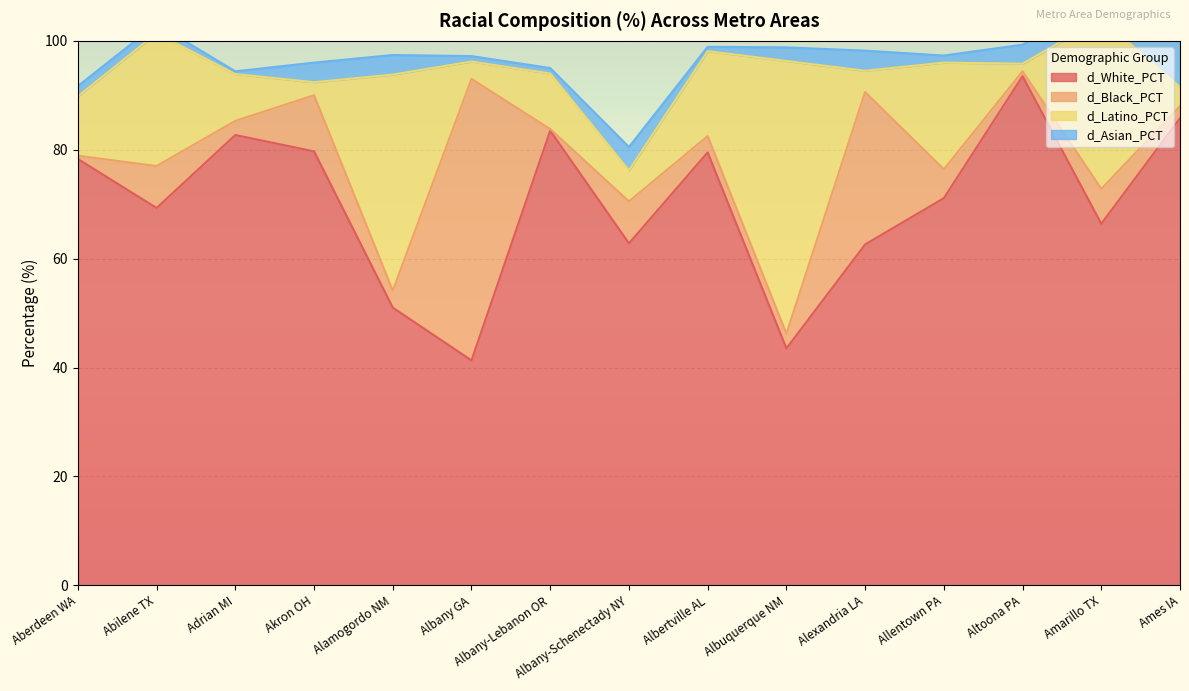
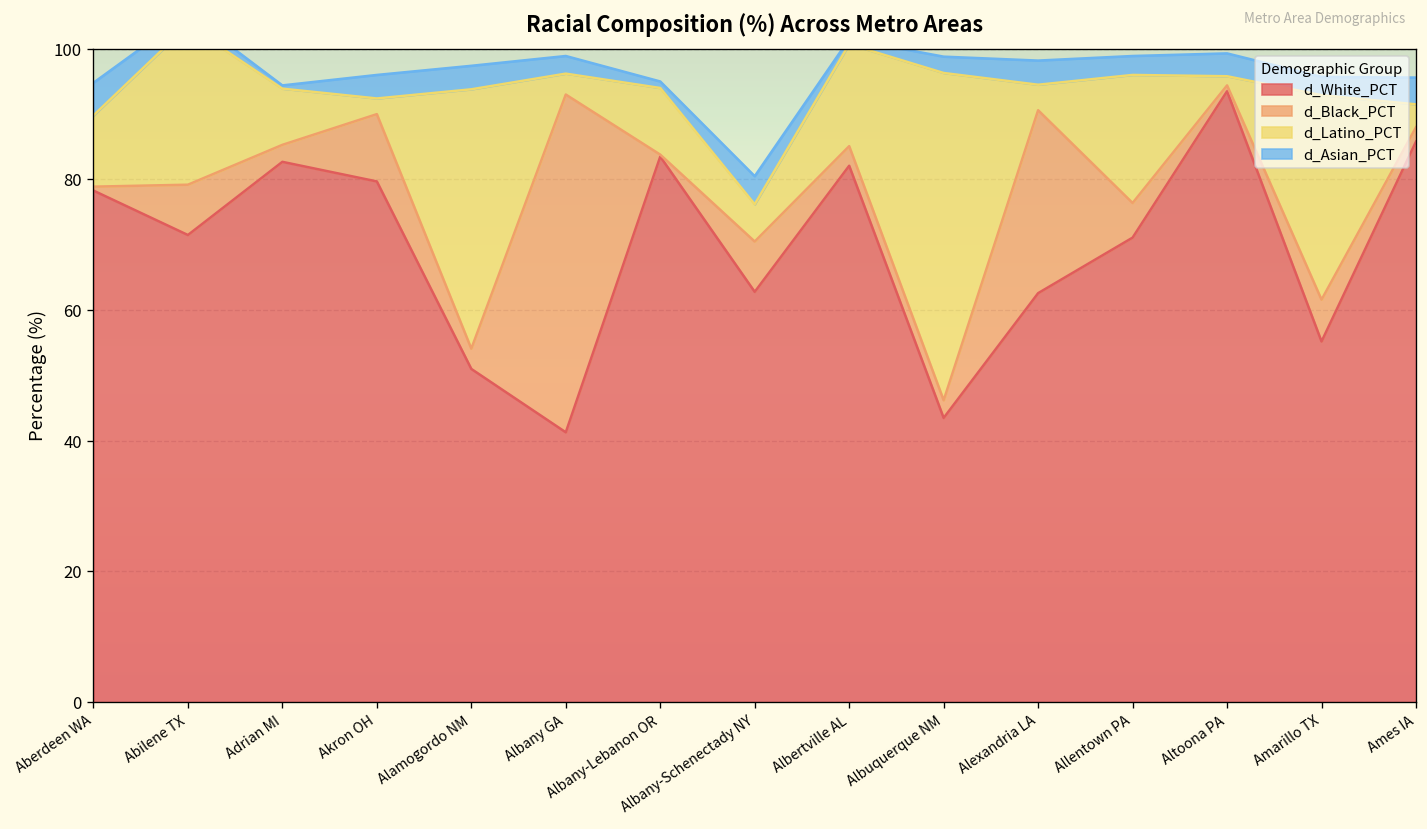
  {
    "d_White_PCT": {
      "Aberdeen WA": 78,
-     "Abilene TX": 69,
+     "Abilene TX": 72,
      "Adrian MI": 83,
      "Akron OH": 80,
      "Alamogordo NM": 51,
      "Albany GA": 41,
      "Albany-Schenectady NY": 63,
-     "Albertville AL": 80,
+     "Albertville AL": 82,
      "Albuquerque NM": 44,
      "Alexandria LA": 63,
      "Allentown PA": 71,
      "Altoona PA": 94,
-     "Amarillo TX": 66,
+     "Amarillo TX": 55,
      "Ames IA": 86
    },
    "d_Asian_PCT": {
-     "Aberdeen WA": 2,
+     "Aberdeen WA": 5,
      "Adrian MI": 1,
      "Akron OH": 4,
      "Alamogordo NM": 4,
-     "Albany GA": 1,
+     "Albany GA": 3,
      "Albany-Lebanon OR": 1,
      "Albany-Schenectady NY": 4,
      "Albuquerque NM": 3,
      "Alexandria LA": 4,
-     "Allentown PA": 1,
+     "Allentown PA": 3,
      "Altoona PA": 4,
-     "Ames IA": 8
+     "Ames IA": 4
    }
  }
